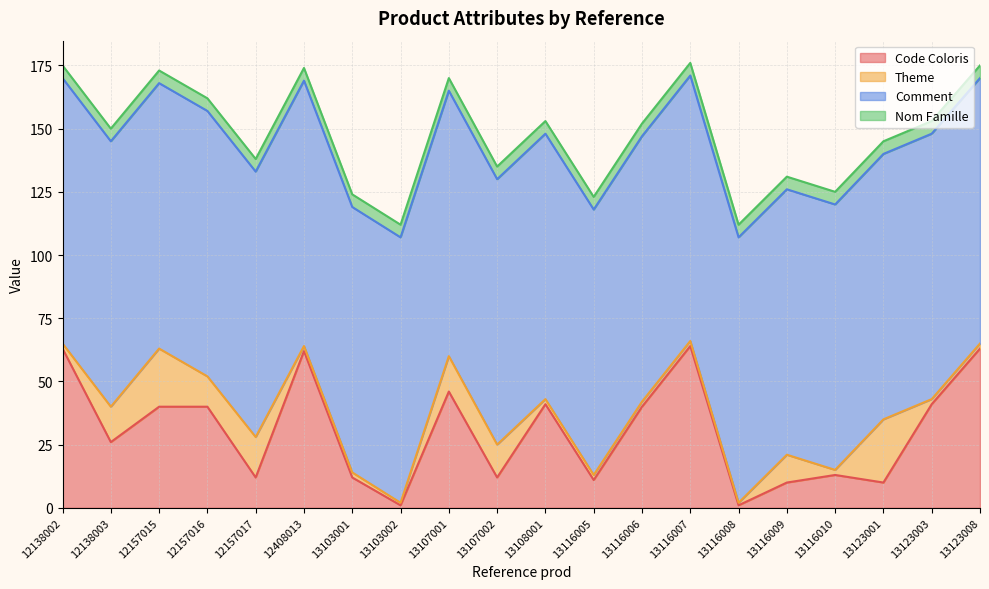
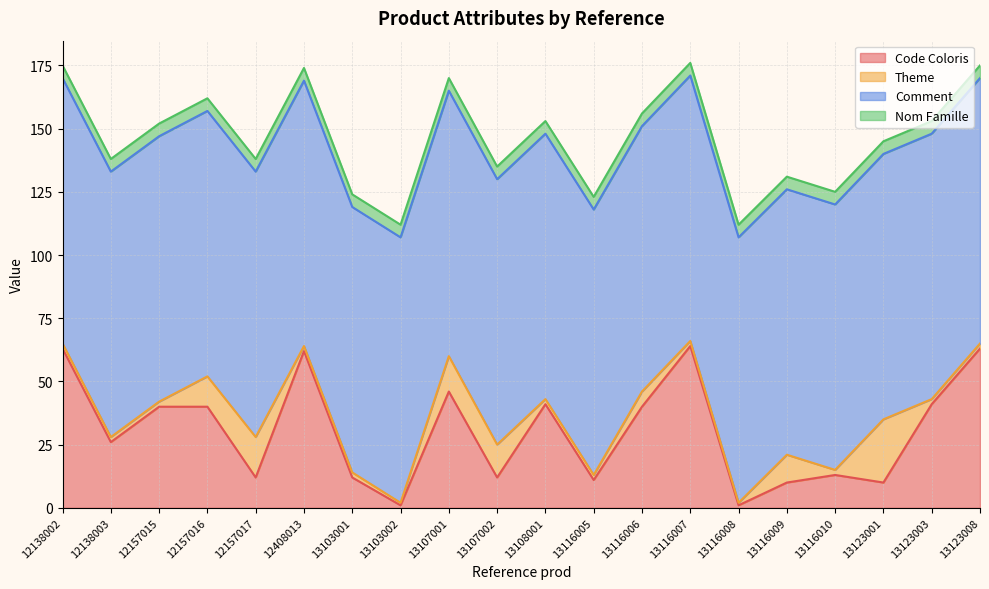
  {
    "Code Coloris": {
      "12138002": 63,
      "12138003": 26,
      "12157015": 40,
      "12157016": 40,
      "12157017": 12,
      "12408013": 62,
      "13103001": 12,
      "13107001": 46,
      "13107002": 12,
      "13108001": 41,
      "13116005": 11,
      "13116006": 40,
      "13116007": 64,
      "13116009": 10,
      "13116010": 13,
      "13123001": 10,
      "13123003": 41,
      "13123008": 63
    },
    "Theme": {
      "12138002": 2,
-     "12138003": 14,
-     "12157015": 23,
+     "12138003": 2,
+     "12157015": 2,
      "12157016": 12,
      "12157017": 16,
      "12408013": 2,
      "13103001": 2,
      "13107001": 14,
      "13107002": 13,
      "13108001": 2,
      "13116005": 2,
-     "13116006": 2,
+     "13116006": 6,
      "13116007": 2,
      "13116009": 11,
      "13116010": 2,
      "13123001": 25,
      "13123003": 2,
      "13123008": 2
    },
    "Comment": {
      "12138002": 105,
      "12138003": 105,
      "12157015": 105,
      "12157016": 105,
      "12157017": 105,
      "12408013": 105,
      "13103001": 105,
      "13103002": 105,
      "13107001": 105,
      "13107002": 105,
      "13108001": 105,
      "13116005": 105,
      "13116006": 105,
      "13116007": 105,
      "13116008": 105,
      "13116009": 105,
      "13116010": 105,
      "13123001": 105,
      "13123003": 105,
      "13123008": 105
    },
    "Nom Famille": {
      "12138002": 5,
      "12138003": 5,
      "12157015": 5,
      "12157016": 5,
      "12157017": 5,
      "12408013": 5,
      "13103001": 5,
      "13103002": 5,
      "13107001": 5,
      "13107002": 5,
      "13108001": 5,
      "13116005": 5,
      "13116006": 5,
      "13116007": 5,
      "13116008": 5,
      "13116009": 5,
      "13116010": 5,
      "13123001": 5,
      "13123008": 5
    }
  }
